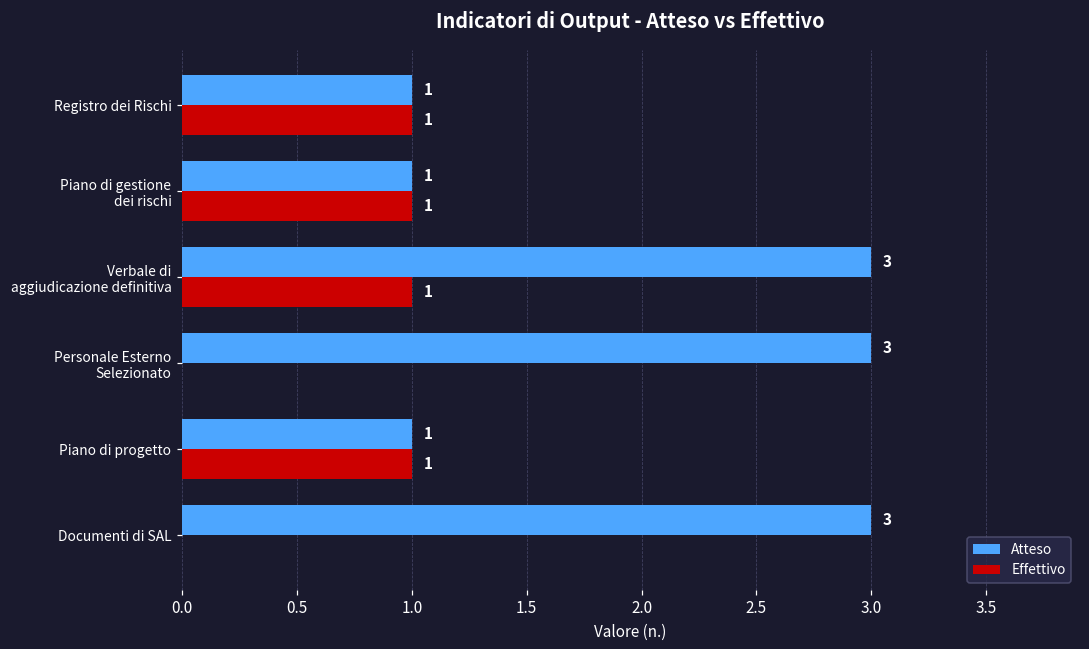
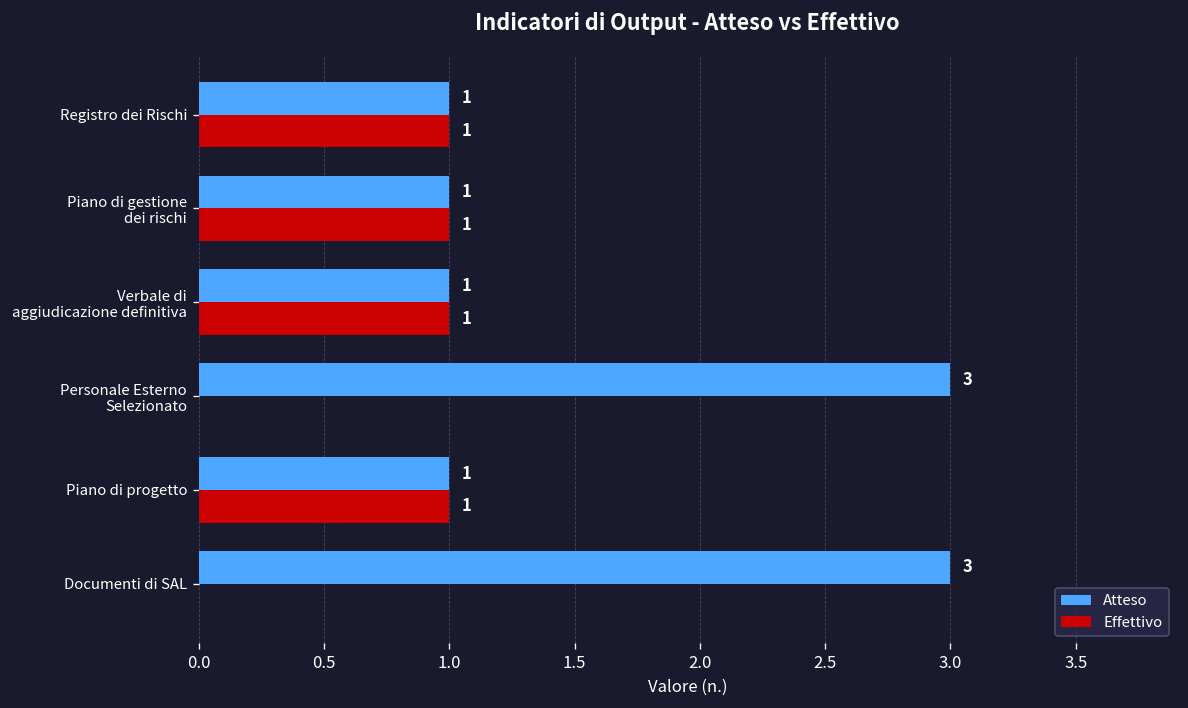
  {
    "Atteso": {
      "Registro dei Rischi": 1,
      "Piano di gestione dei rischi": 1,
-     "Verbale di aggiudicazione definitiva": 3,
+     "Verbale di aggiudicazione definitiva": 1,
      "Personale Esterno Selezionato": 3,
      "Piano di progetto": 1,
      "Documenti di SAL": 3
    },
    "Effettivo": {
      "Registro dei Rischi": 1,
      "Piano di gestione dei rischi": 1,
      "Verbale di aggiudicazione definitiva": 1,
      "Piano di progetto": 1
    }
  }
